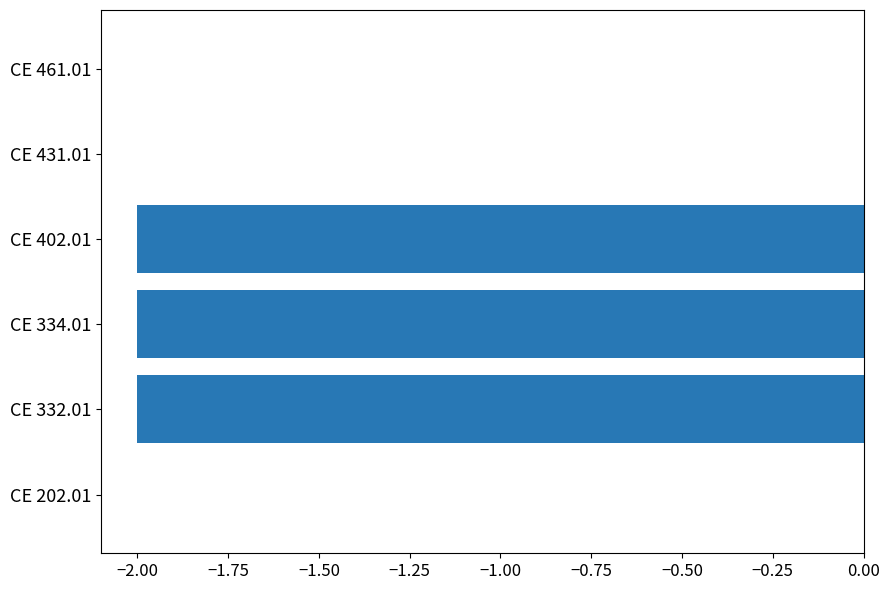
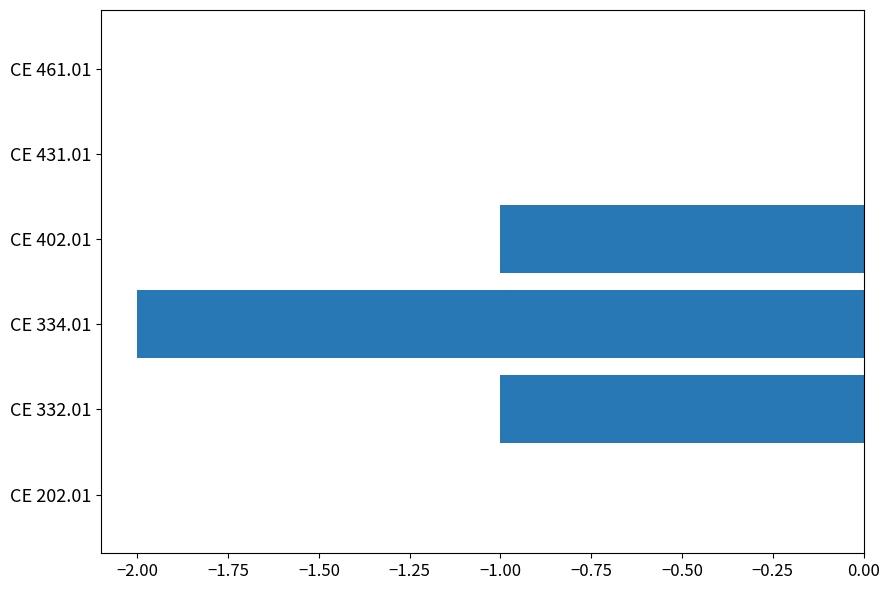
  {
    "CE 461.01": 0.00,
    "CE 431.01": 0.00,
-   "CE 402.01": -2.00,
+   "CE 402.01": -1.00,
    "CE 334.01": -2.00,
-   "CE 332.01": -2.00,
+   "CE 332.01": -1.00,
    "CE 202.01": 0.00
  }
